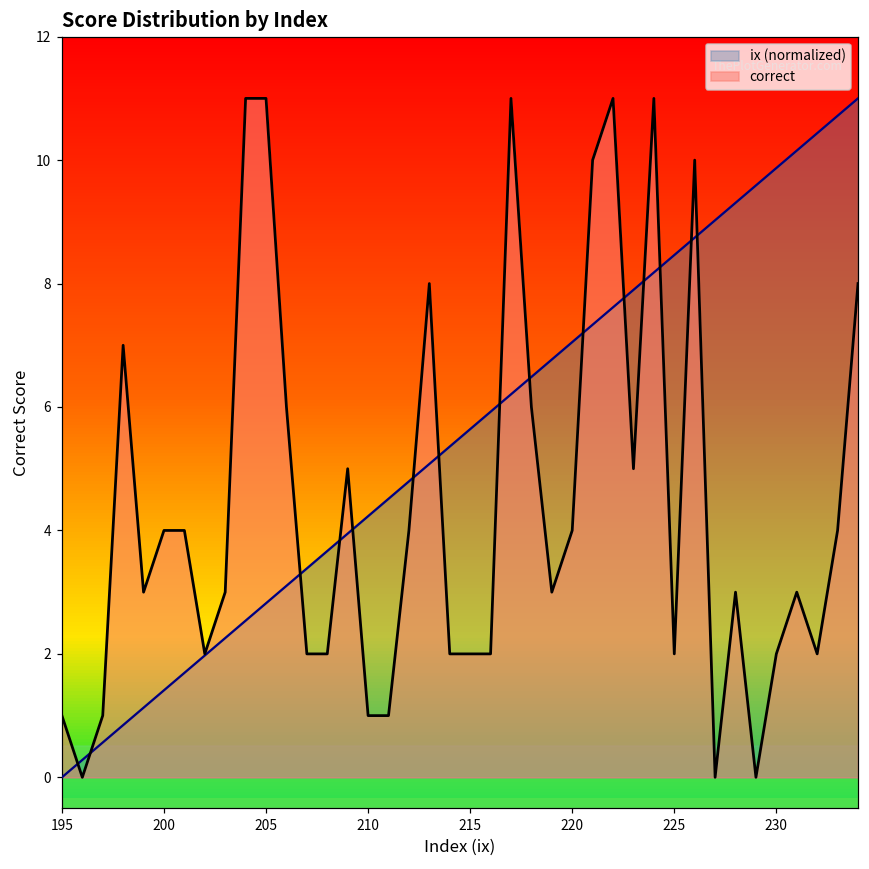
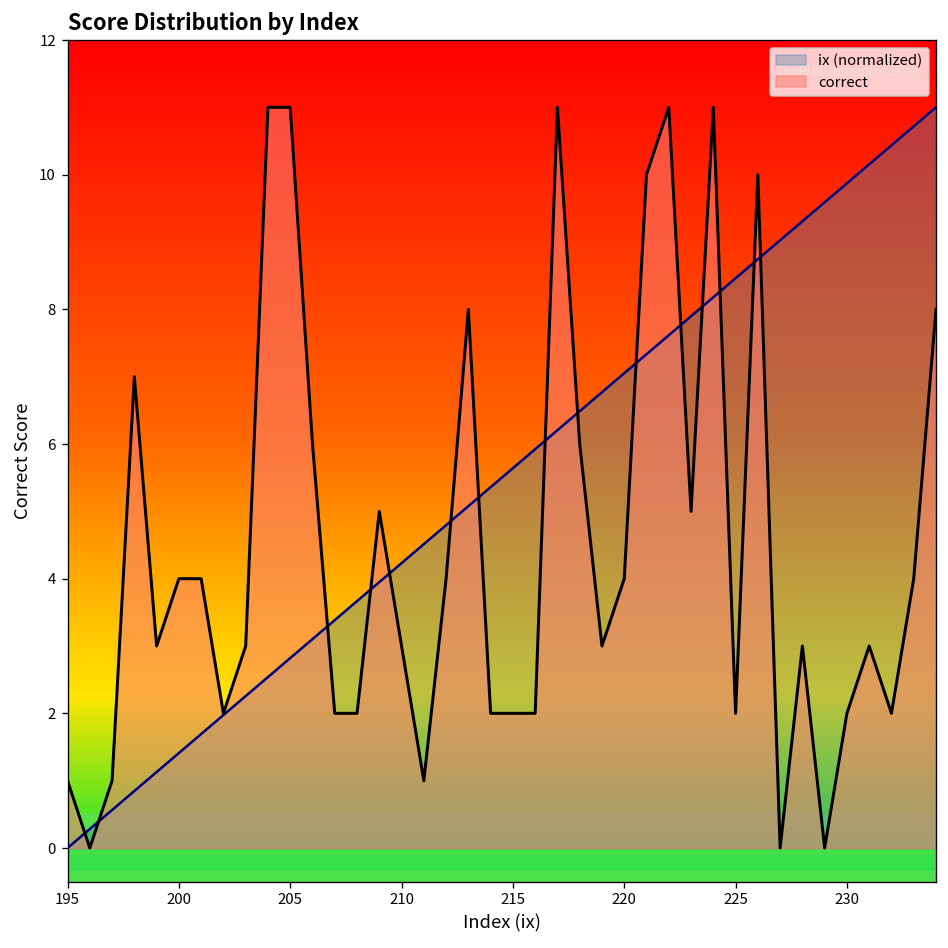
  {
    "ix (normalized)": {
      "200": 1.4,
      "205": 2.8,
      "210": 4.2,
      "215": 5.6,
      "220": 7.1,
      "225": 8.5,
      "230": 9.9
    },
    "correct": {
      "195": 1,
      "200": 4,
      "205": 11,
-     "210": 1,
+     "210": 3,
      "215": 2,
      "220": 4,
      "225": 2,
      "230": 2
    }
  }
